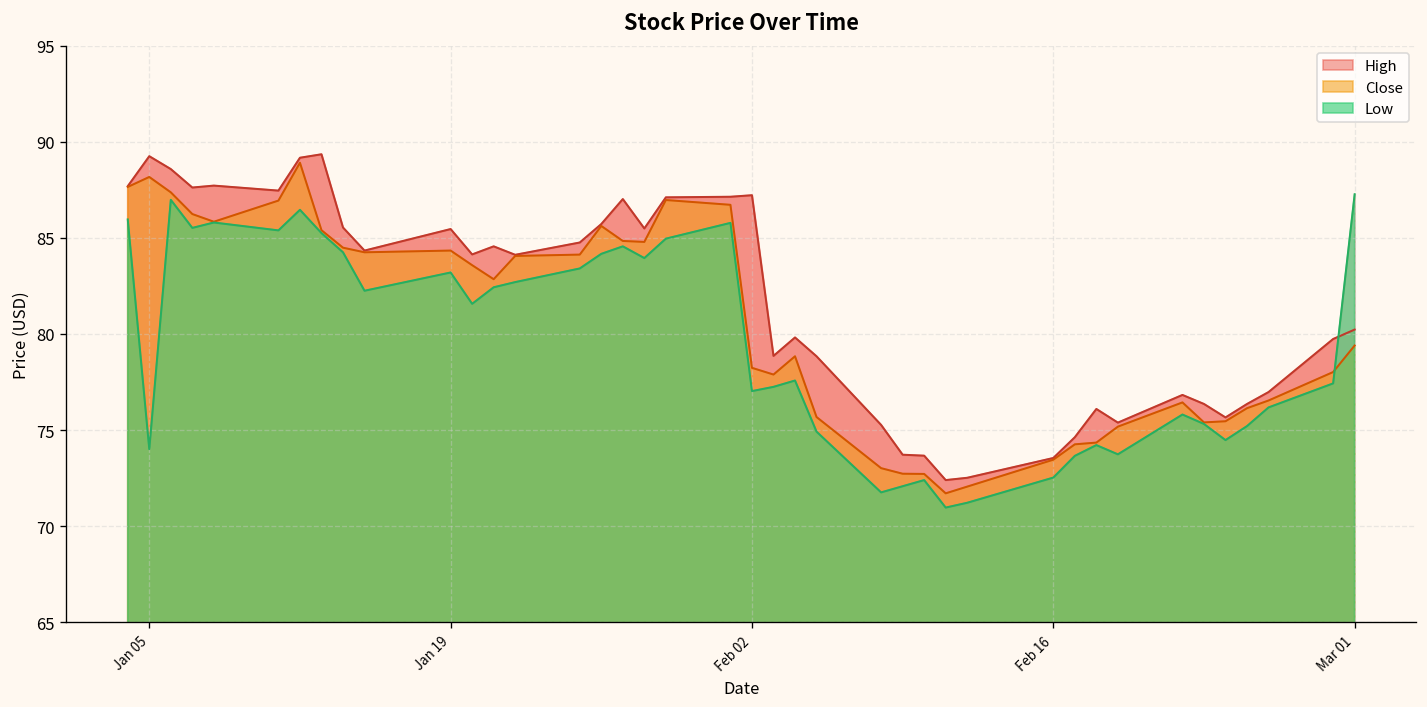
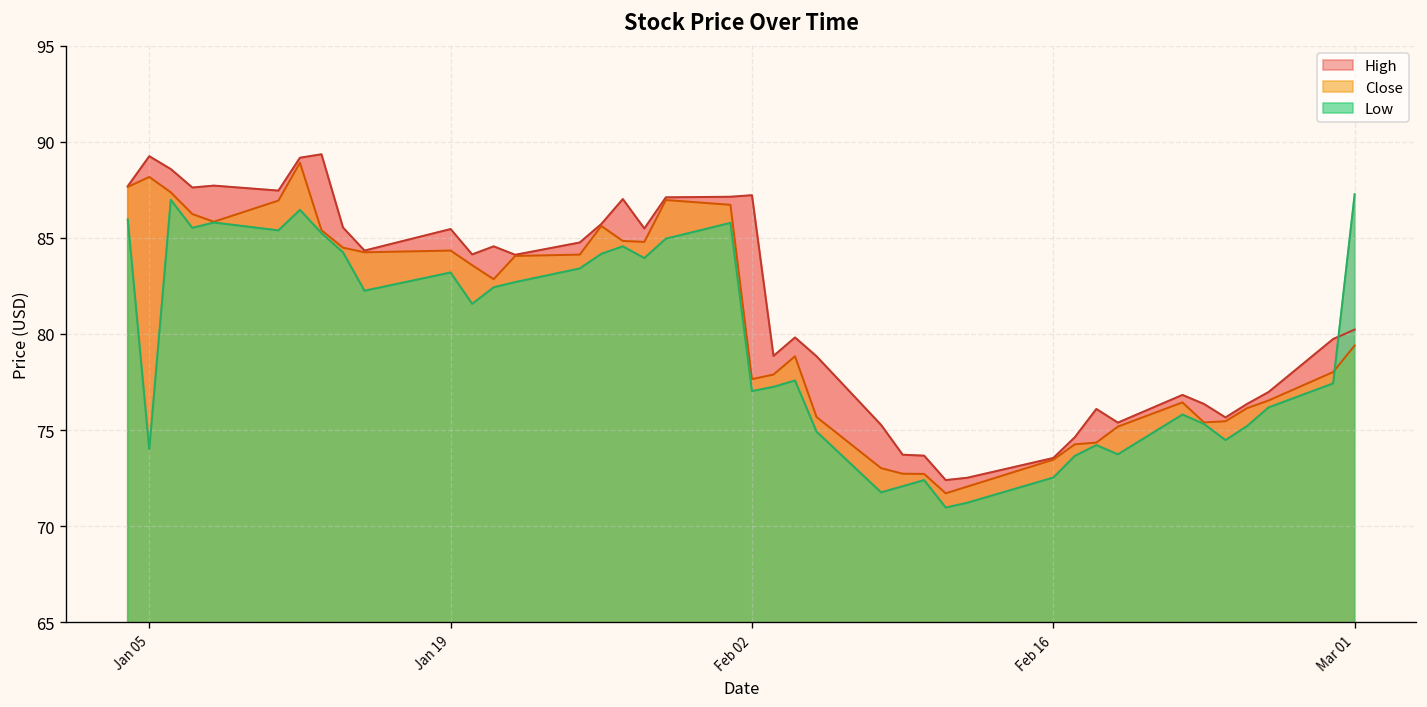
  {
    "High": {
      "Mar 01": 80.2
    },
    "Close": {
      "Jan 05": 88.2,
      "Jan 19": 84.3,
-     "Feb 02": 78.2,
+     "Feb 02": 77.7,
      "Mar 01": 79.4
    },
    "Low": {
      "Jan 05": 74.0,
      "Jan 19": 83.2,
      "Feb 02": 77.0,
      "Feb 16": 72.5
    }
  }
